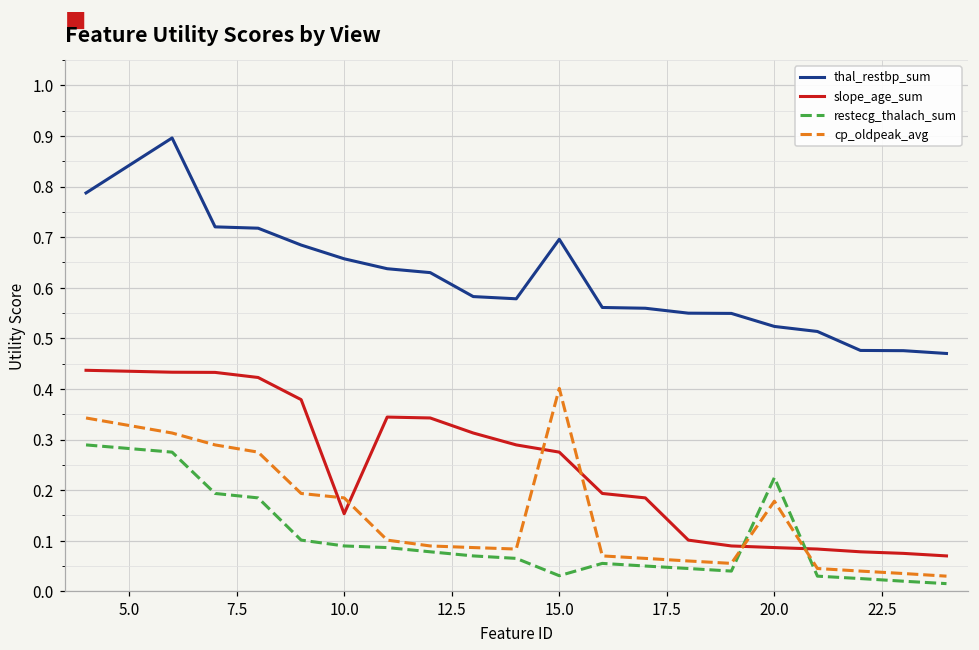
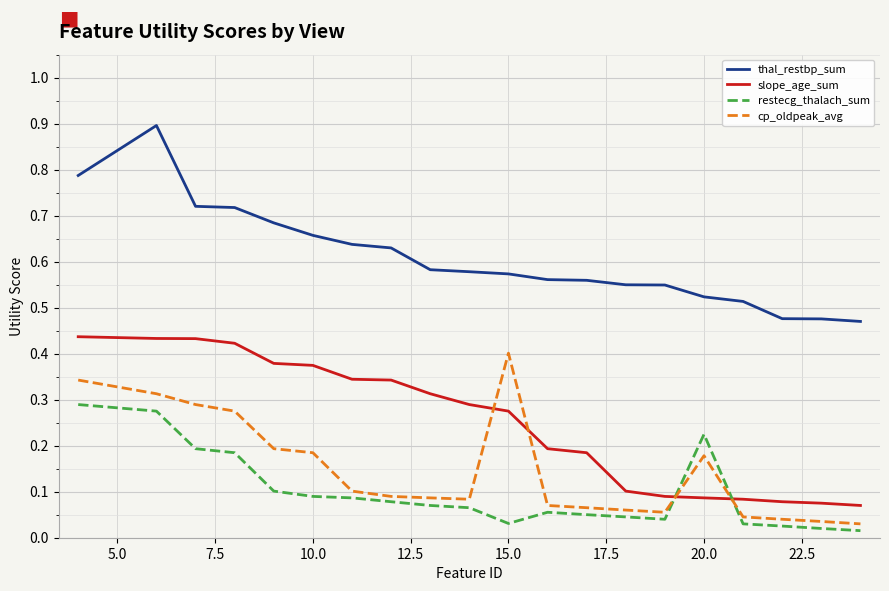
  {
    "thal_restbp_sum": {
      "10.0": 0.66,
-     "15.0": 0.70,
+     "15.0": 0.57,
      "20.0": 0.52
    },
    "slope_age_sum": {
-     "10.0": 0.15,
+     "10.0": 0.37,
      "15.0": 0.28,
      "20.0": 0.09
    },
    "restecg_thalach_sum": {
      "10.0": 0.09,
      "15.0": 0.03,
      "20.0": 0.22
    },
    "cp_oldpeak_avg": {
      "10.0": 0.18,
      "15.0": 0.40,
      "20.0": 0.18
    }
  }
